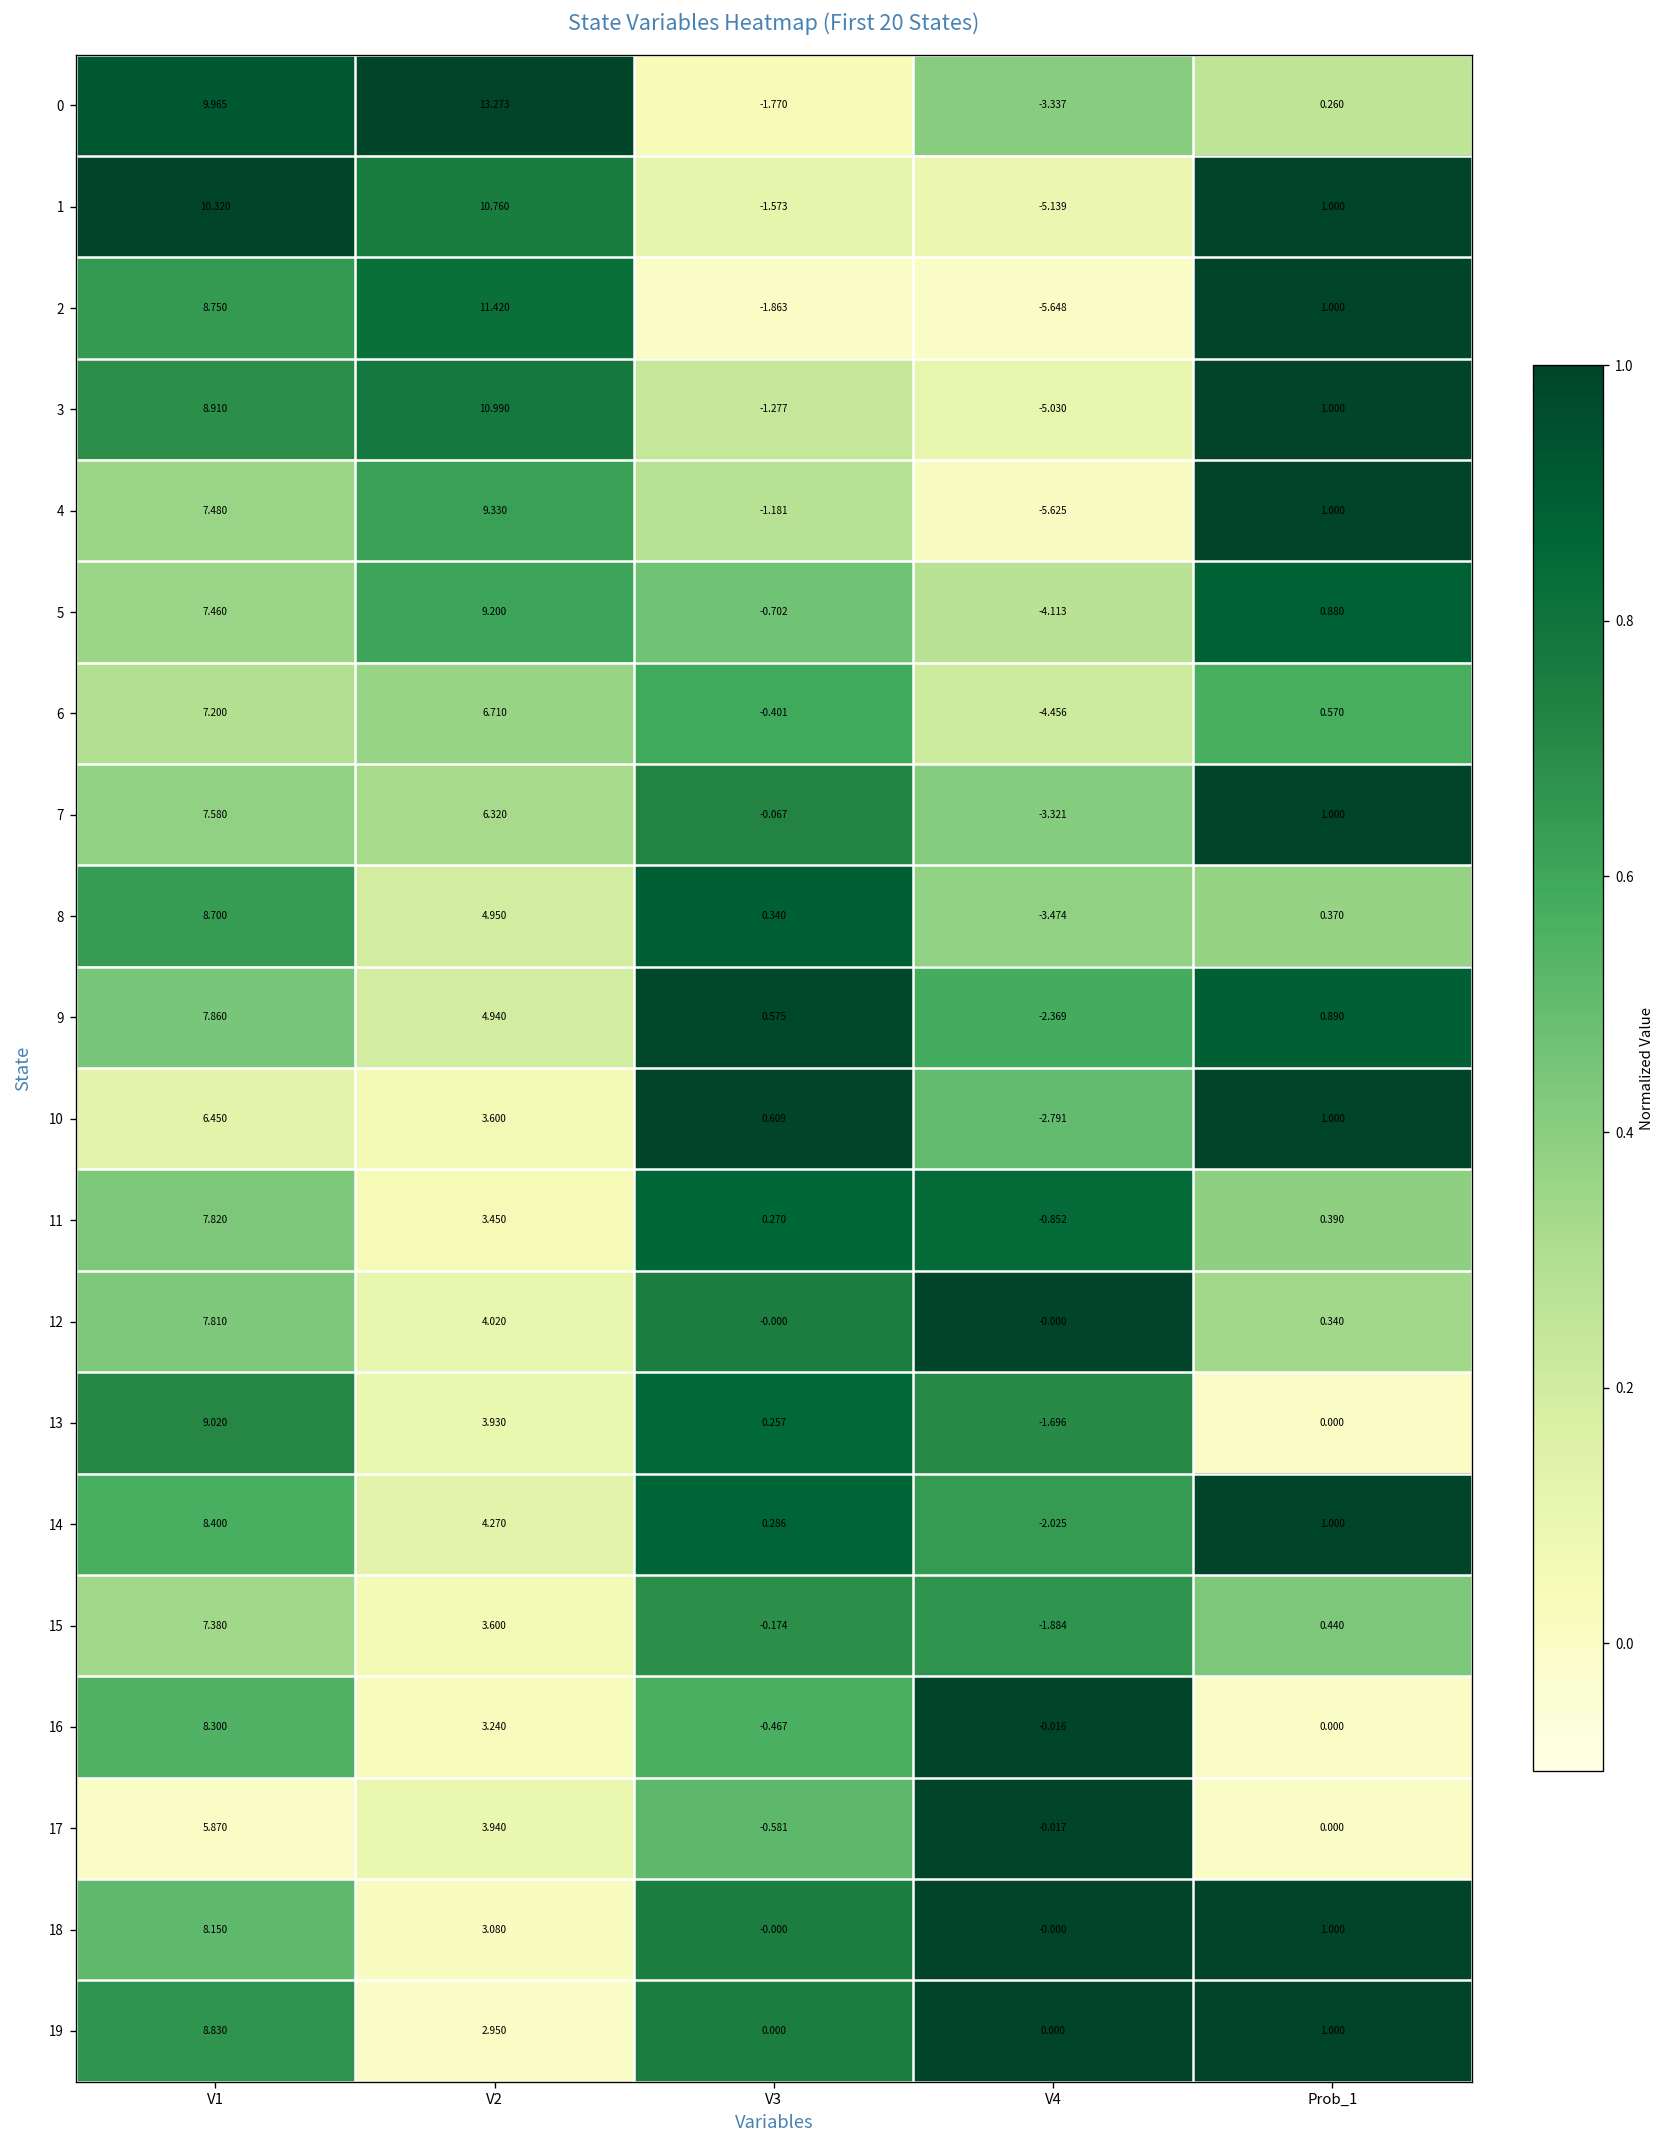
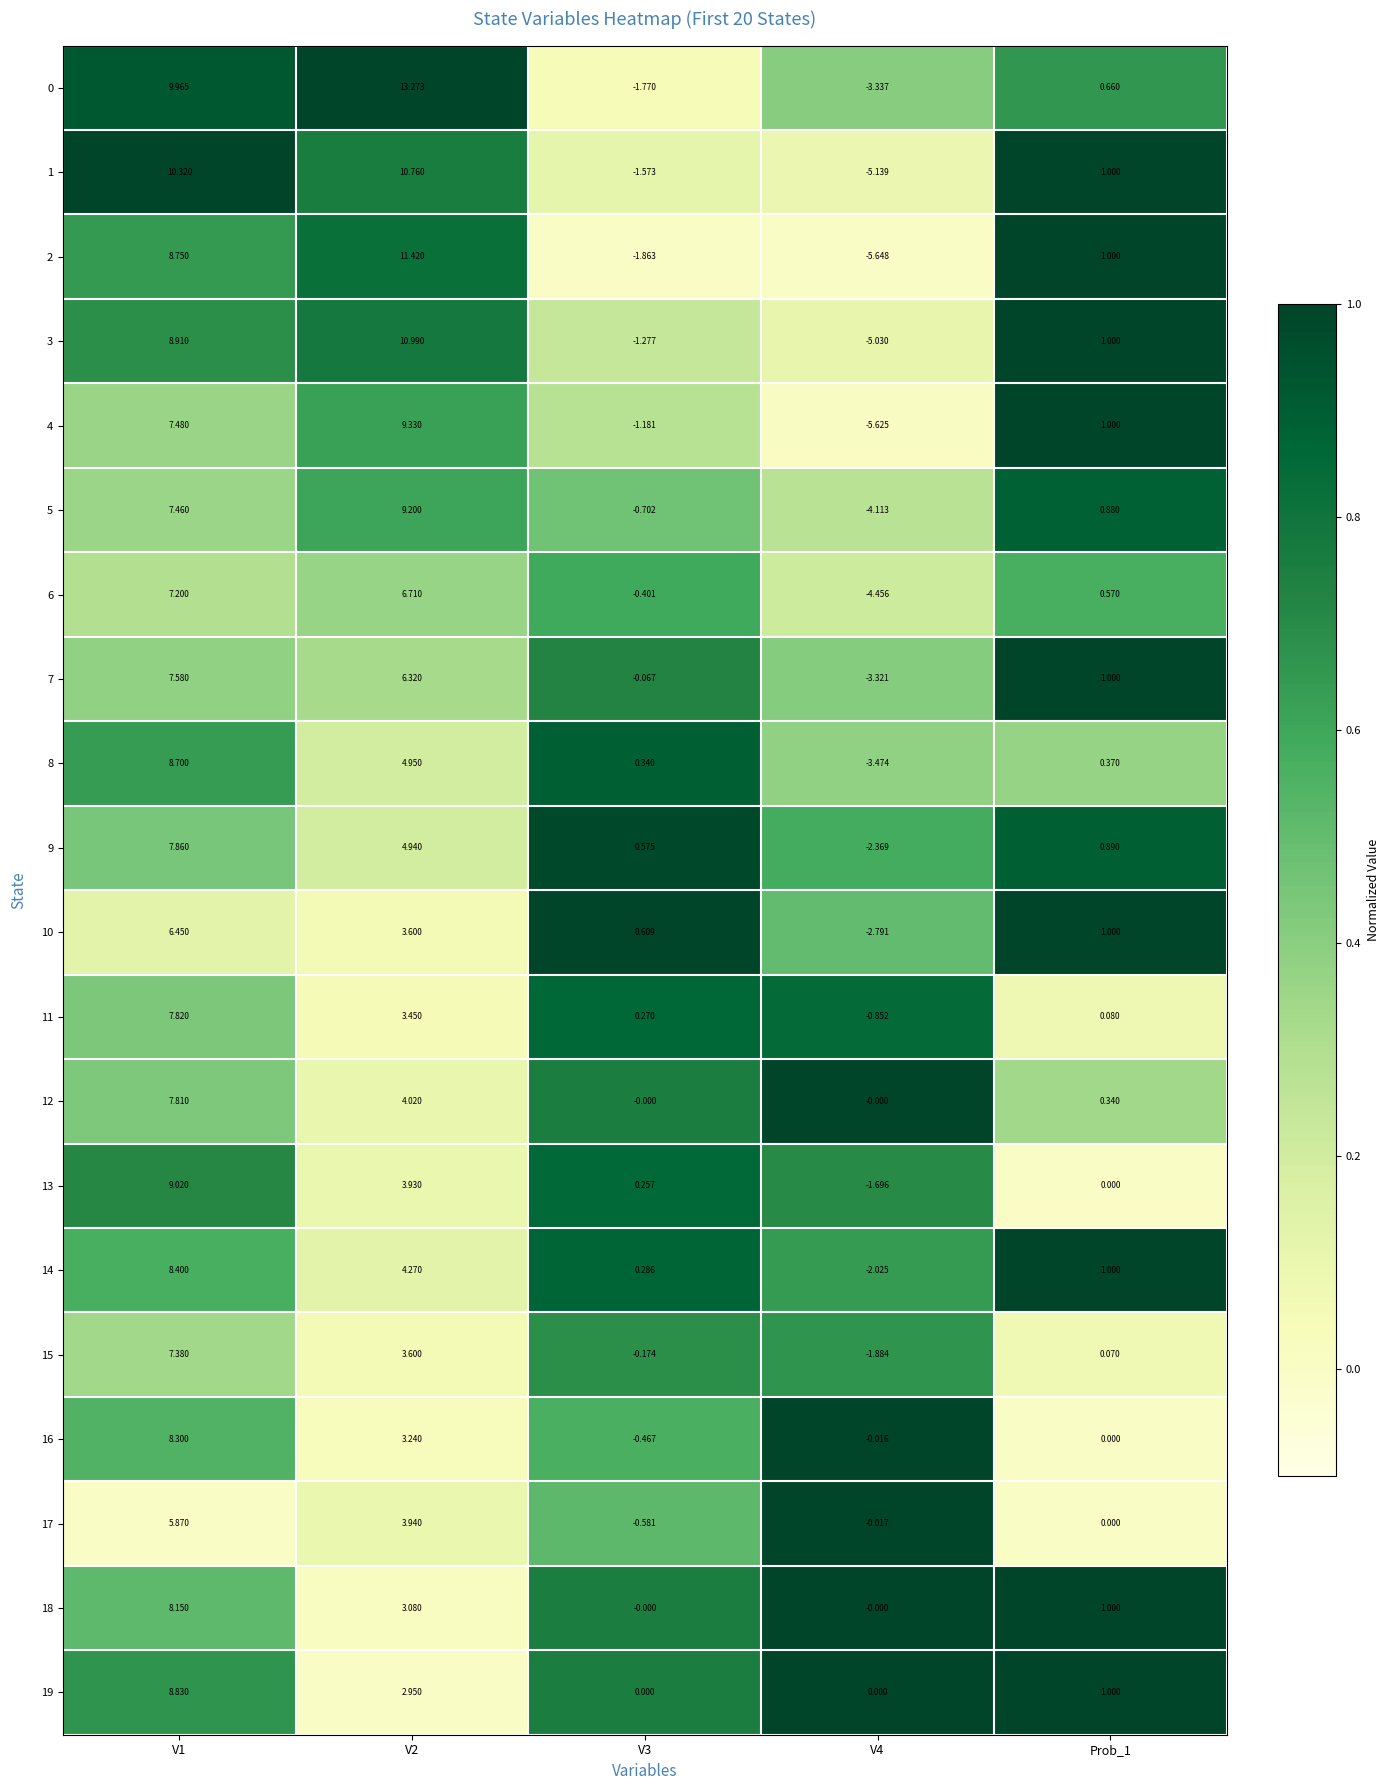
  {
    "0": {
      "V1": 9.965,
      "V2": 13.273,
      "V3": -1.770,
      "V4": -3.337,
-     "Prob_1": 0.260
+     "Prob_1": 0.660
    },
    "1": {
      "V1": 10.320,
      "V2": 10.760,
      "V3": -1.573,
      "V4": -5.139,
      "Prob_1": 1.000
    },
    "2": {
      "V1": 8.750,
      "V2": 11.420,
      "V3": -1.863,
      "V4": -5.648,
      "Prob_1": 1.000
    },
    "3": {
      "V1": 8.910,
      "V2": 10.990,
      "V3": -1.277,
      "V4": -5.030,
      "Prob_1": 1.000
    },
    "4": {
      "V1": 7.480,
      "V2": 9.330,
      "V3": -1.181,
      "V4": -5.625,
      "Prob_1": 1.000
    },
    "5": {
      "V1": 7.460,
      "V2": 9.200,
      "V3": -0.702,
      "V4": -4.113,
      "Prob_1": 0.880
    },
    "6": {
      "V1": 7.200,
      "V2": 6.710,
      "V3": -0.401,
      "V4": -4.456,
      "Prob_1": 0.570
    },
    "7": {
      "V1": 7.580,
      "V2": 6.320,
      "V3": -0.067,
      "V4": -3.321,
      "Prob_1": 1.000
    },
    "8": {
      "V1": 8.700,
      "V2": 4.950,
      "V3": 0.340,
      "V4": -3.474,
      "Prob_1": 0.370
    },
    "9": {
      "V1": 7.860,
      "V2": 4.940,
      "V3": 0.575,
      "V4": -2.369,
      "Prob_1": 0.890
    },
    "10": {
      "V1": 6.450,
      "V2": 3.600,
      "V3": 0.609,
      "V4": -2.791,
      "Prob_1": 1.000
    },
    "11": {
      "V1": 7.820,
      "V2": 3.450,
      "V3": 0.270,
      "V4": -0.852,
-     "Prob_1": 0.390
+     "Prob_1": 0.080
    },
    "12": {
      "V1": 7.810,
      "V2": 4.020,
      "V3": -0.000,
      "V4": -0.000,
      "Prob_1": 0.340
    },
    "13": {
      "V1": 9.020,
      "V2": 3.930,
      "V3": 0.257,
      "V4": -1.696,
      "Prob_1": 0.000
    },
    "14": {
      "V1": 8.400,
      "V2": 4.270,
      "V3": 0.286,
      "V4": -2.025,
      "Prob_1": 1.000
    },
    "15": {
      "V1": 7.380,
      "V2": 3.600,
      "V3": -0.174,
      "V4": -1.884,
-     "Prob_1": 0.440
+     "Prob_1": 0.070
    },
    "16": {
      "V1": 8.300,
      "V2": 3.240,
      "V3": -0.467,
      "V4": -0.016,
      "Prob_1": 0.000
    },
    "17": {
      "V1": 5.870,
      "V2": 3.940,
      "V3": -0.581,
      "V4": -0.017,
      "Prob_1": 0.000
    },
    "18": {
      "V1": 8.150,
      "V2": 3.080,
      "V3": -0.000,
      "V4": -0.000,
      "Prob_1": 1.000
    },
    "19": {
      "V1": 8.830,
      "V2": 2.950,
      "V3": 0.000,
      "V4": 0.000,
      "Prob_1": 1.000
    }
  }
